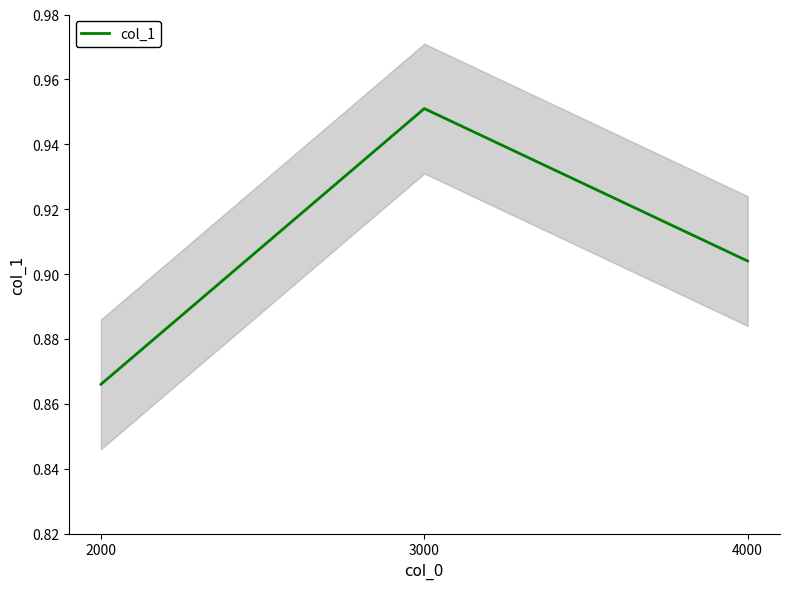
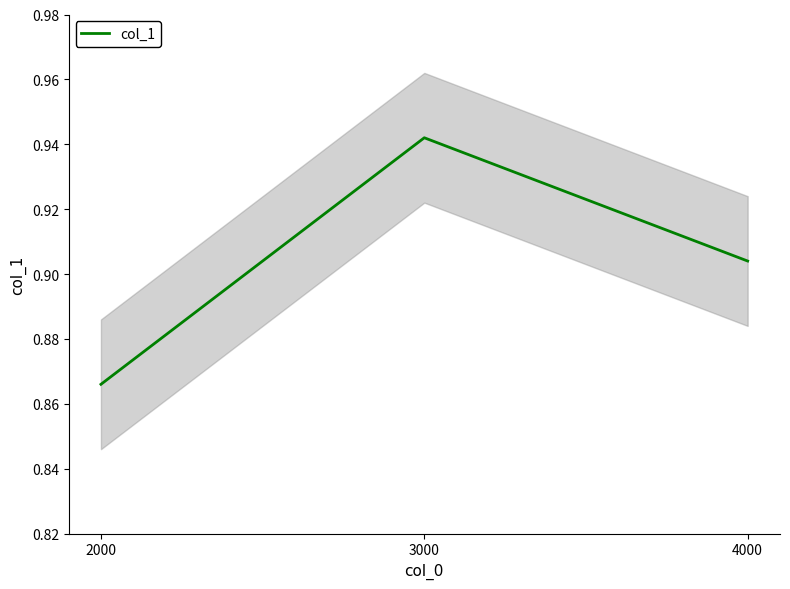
  {
    "col_1": {
      "2000": 0.866,
-     "3000": 0.951,
+     "3000": 0.942,
      "4000": 0.904
    }
  }
